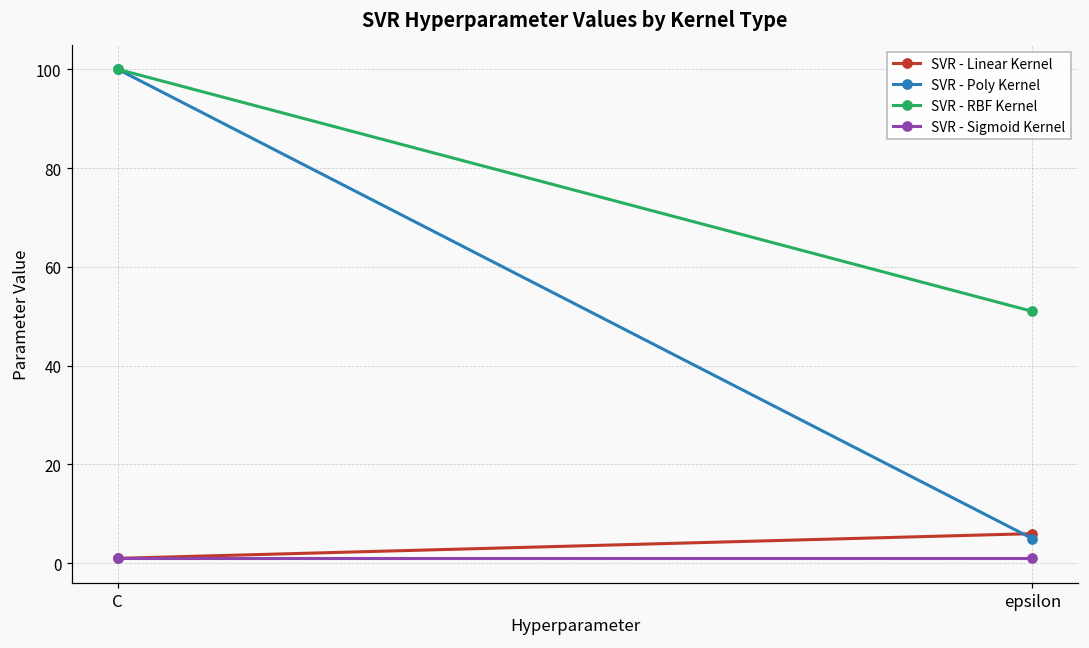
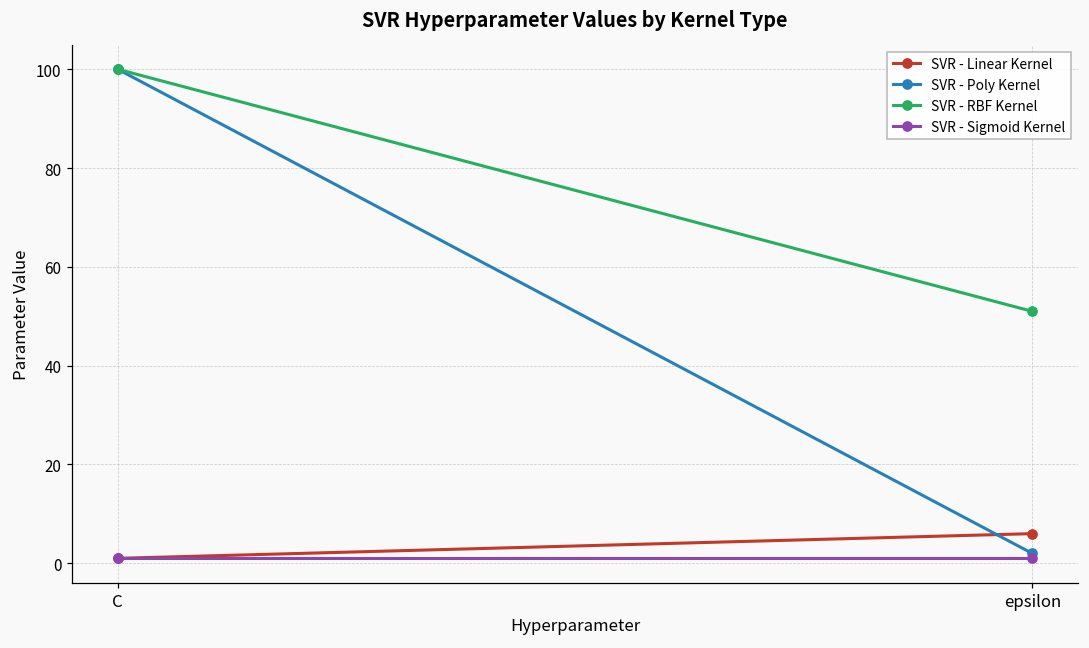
  {
    "SVR - Linear Kernel": {
      "epsilon": 6
    },
    "SVR - Poly Kernel": {
-     "epsilon": 5
+     "epsilon": 2
    },
    "SVR - RBF Kernel": {
      "epsilon": 51
    },
    "SVR - Sigmoid Kernel": {
      "epsilon": 1
    }
  }
